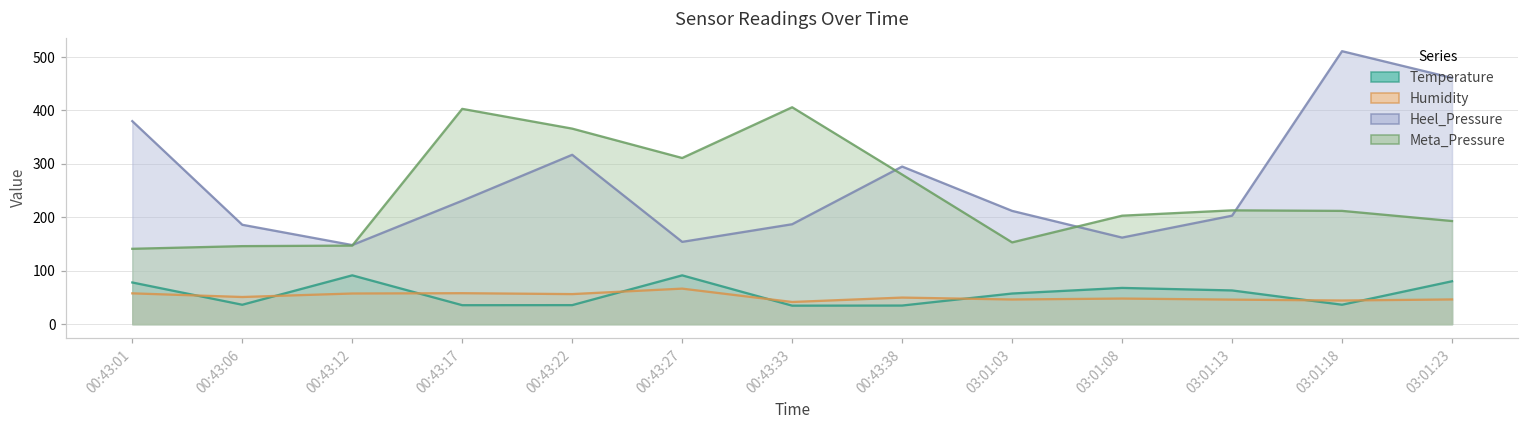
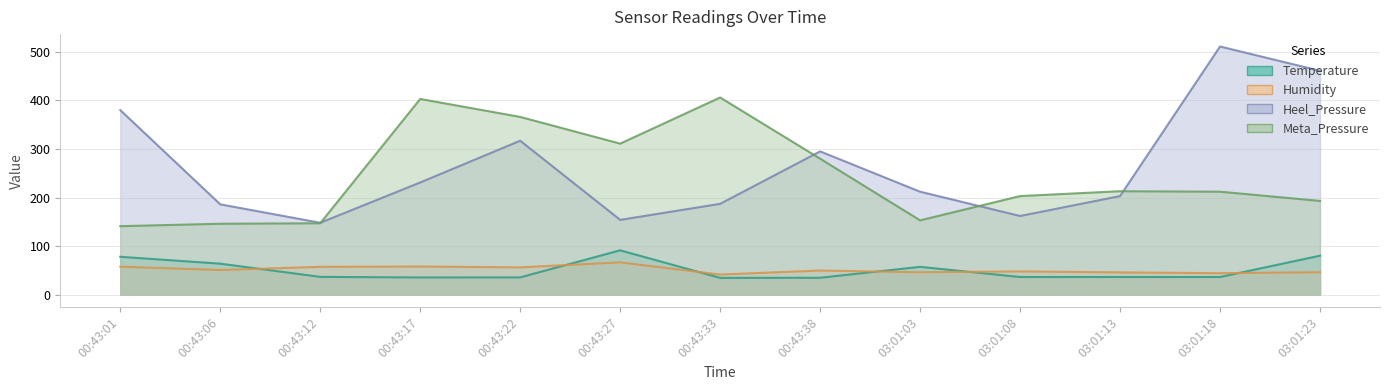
  {
    "Temperature": {
      "00:43:01": 80,
-     "00:43:06": 40,
-     "00:43:12": 90,
+     "00:43:06": 60,
+     "00:43:12": 40,
      "00:43:17": 40,
      "00:43:22": 40,
      "00:43:27": 90,
      "00:43:33": 30,
      "00:43:38": 30,
      "03:01:03": 60,
-     "03:01:08": 70,
-     "03:01:13": 60,
+     "03:01:08": 40,
+     "03:01:13": 40,
      "03:01:18": 40,
      "03:01:23": 80
    }
  }
